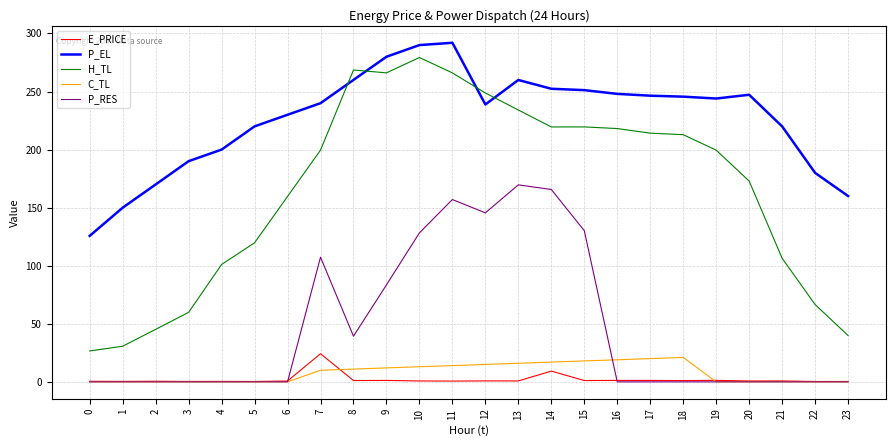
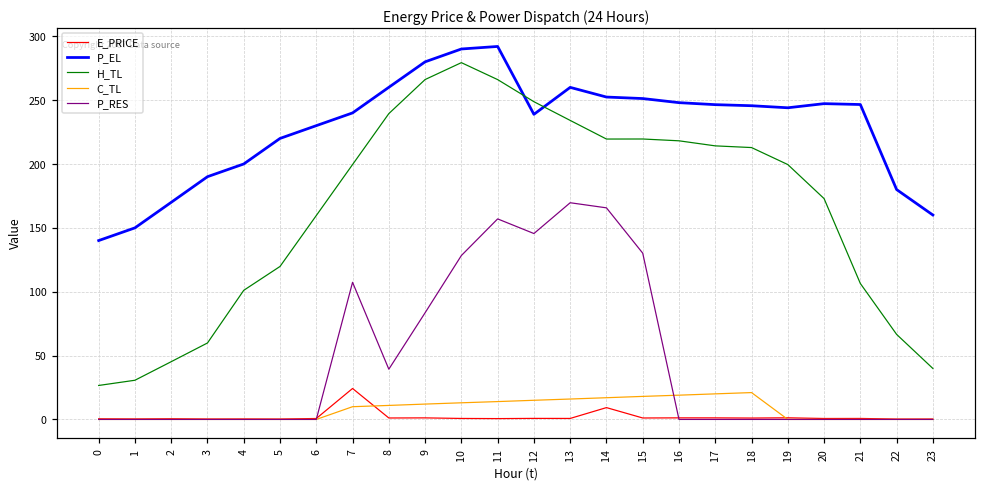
  {
    "E_PRICE": {
      "7": 24,
      "8": 1,
      "9": 1,
      "10": 1,
      "11": 1,
      "12": 1,
      "13": 1,
      "14": 9,
      "15": 1
    },
    "P_EL": {
-     "0": 126,
+     "0": 140,
      "1": 150,
      "2": 170,
      "3": 190,
      "4": 200,
      "5": 220,
      "6": 230,
      "7": 240,
      "8": 260,
      "9": 280,
      "10": 290,
      "11": 292,
      "12": 239,
      "13": 260,
      "14": 252,
      "15": 251,
      "16": 248,
      "17": 246,
      "18": 246,
      "19": 244,
      "20": 247,
-     "21": 220,
+     "21": 247,
      "22": 180,
      "23": 160
    },
    "H_TL": {
      "0": 27,
      "1": 31,
      "2": 45,
      "3": 60,
      "4": 101,
      "5": 120,
      "6": 160,
      "7": 200,
-     "8": 269,
+     "8": 239,
      "9": 266,
      "10": 279,
      "11": 266,
      "12": 249,
      "13": 234,
      "14": 220,
      "15": 220,
      "16": 218,
      "17": 214,
      "18": 213,
      "19": 200,
      "20": 173,
      "21": 106,
      "22": 67,
      "23": 40
    },
    "C_TL": {
      "7": 10,
      "8": 11,
      "9": 12,
      "10": 13,
      "11": 14,
      "12": 15,
      "13": 16,
      "14": 17,
      "15": 18,
      "16": 19,
      "17": 20,
      "18": 21
    },
    "P_RES": {
      "7": 107,
      "8": 39,
      "9": 84,
      "10": 128,
      "11": 157,
      "12": 146,
      "13": 170,
      "14": 166,
      "15": 130
    }
  }
